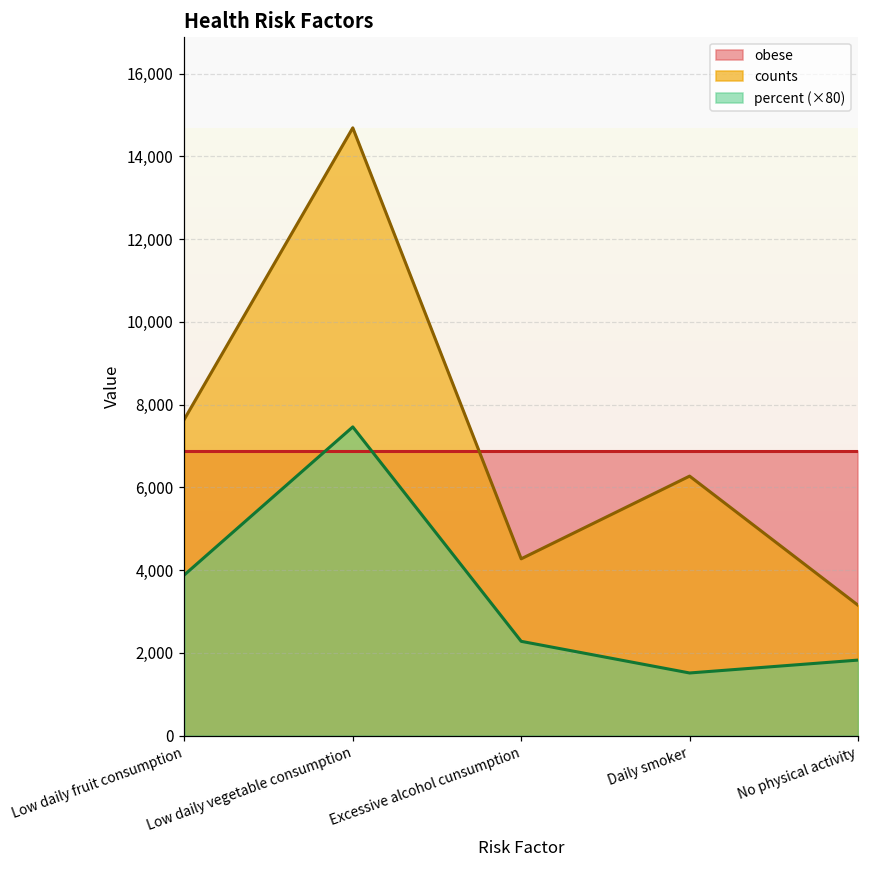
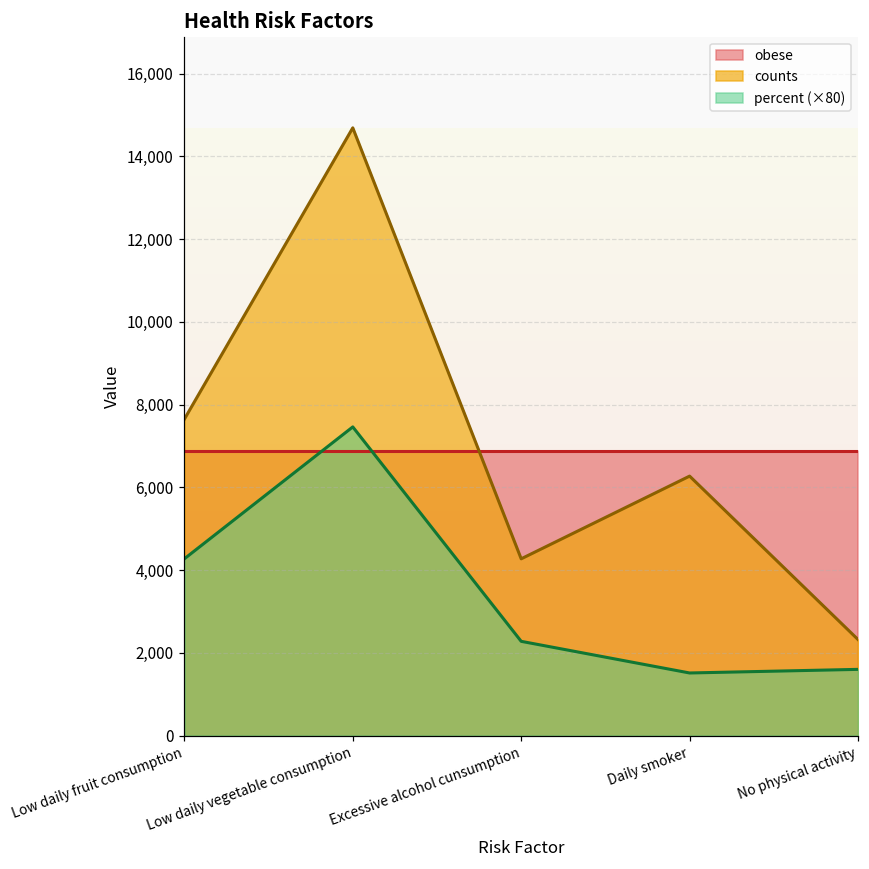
  {
    "obese": {
      "Low daily fruit consumption": "6,900",
      "Low daily vegetable consumption": "6,900",
      "Excessive alcohol cunsumption": "6,900",
      "Daily smoker": "6,900",
      "No physical activity": "6,900"
    },
    "counts": {
      "Low daily fruit consumption": "7,600",
      "Low daily vegetable consumption": "14,700",
      "Excessive alcohol cunsumption": "4,300",
      "Daily smoker": "6,300",
-     "No physical activity": "3,200"
+     "No physical activity": "2,300"
    },
    "percent (×80)": {
-     "Low daily fruit consumption": "3,900",
+     "Low daily fruit consumption": "4,300",
      "Low daily vegetable consumption": "7,500",
      "Excessive alcohol cunsumption": "2,300",
      "Daily smoker": "1,500",
-     "No physical activity": "1,800"
+     "No physical activity": "1,600"
    }
  }
